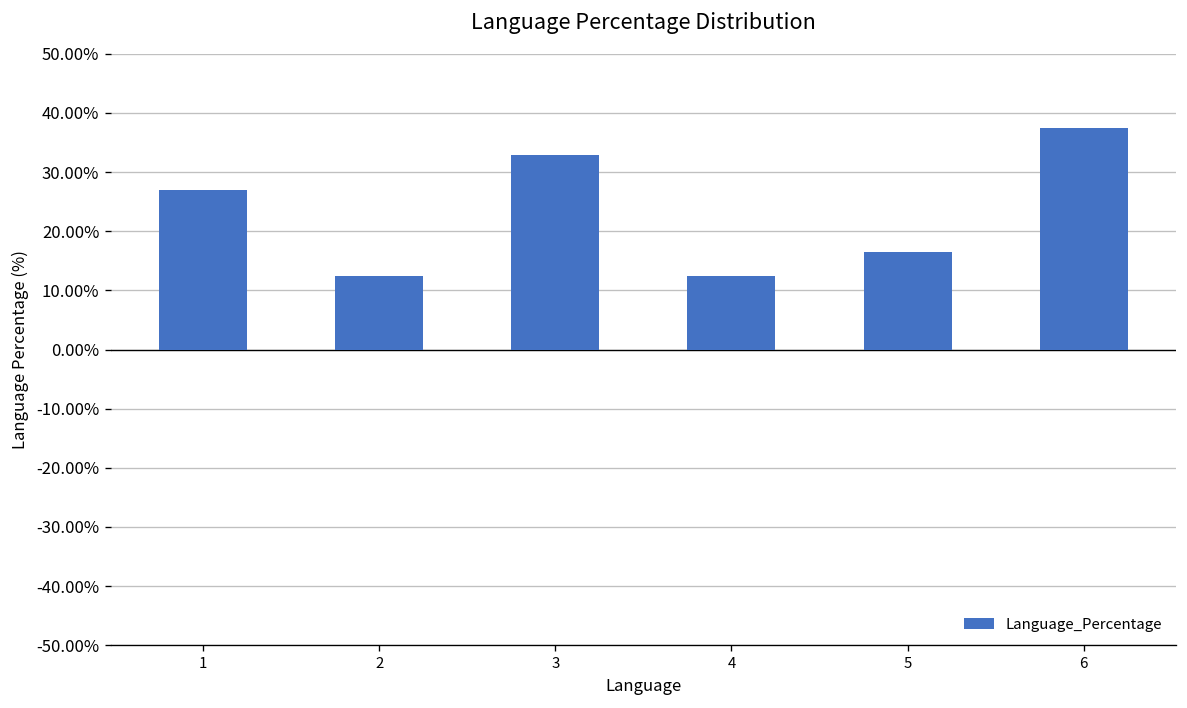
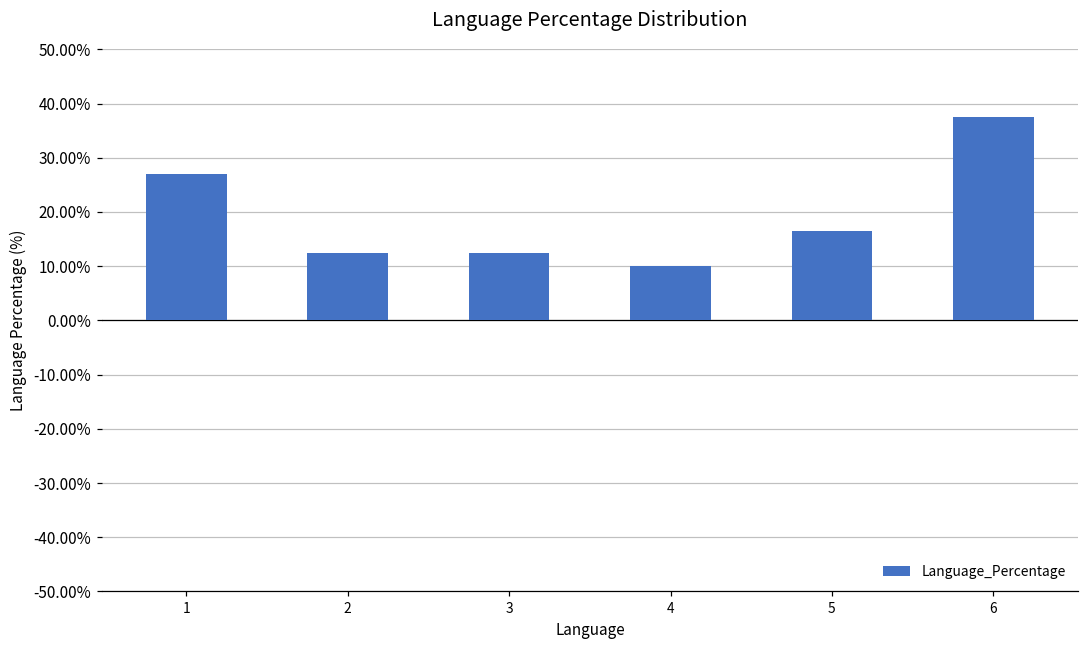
  {
    "1": "27%",
    "2": "13%",
-   "3": "33%",
-   "4": "13%",
+   "3": "13%",
+   "4": "10%",
    "5": "17%",
    "6": "38%"
  }
